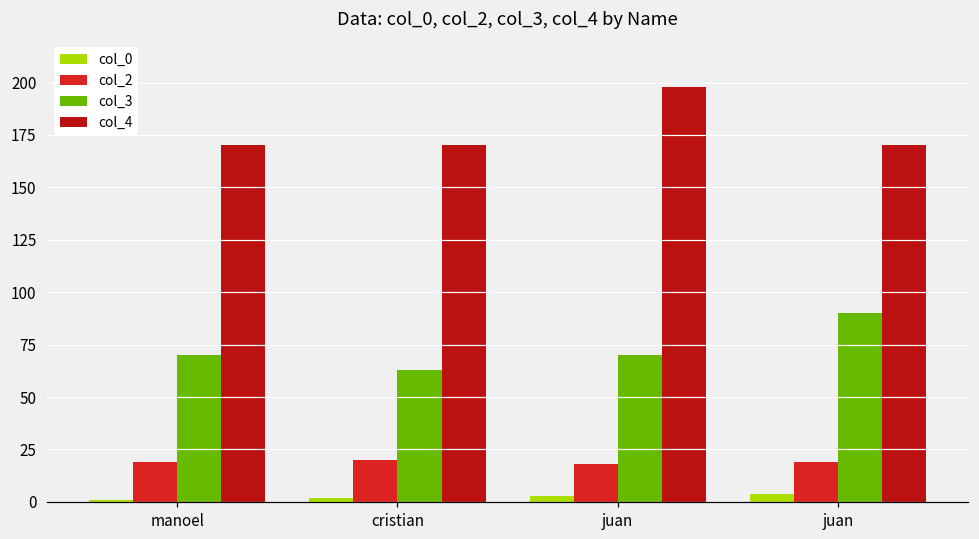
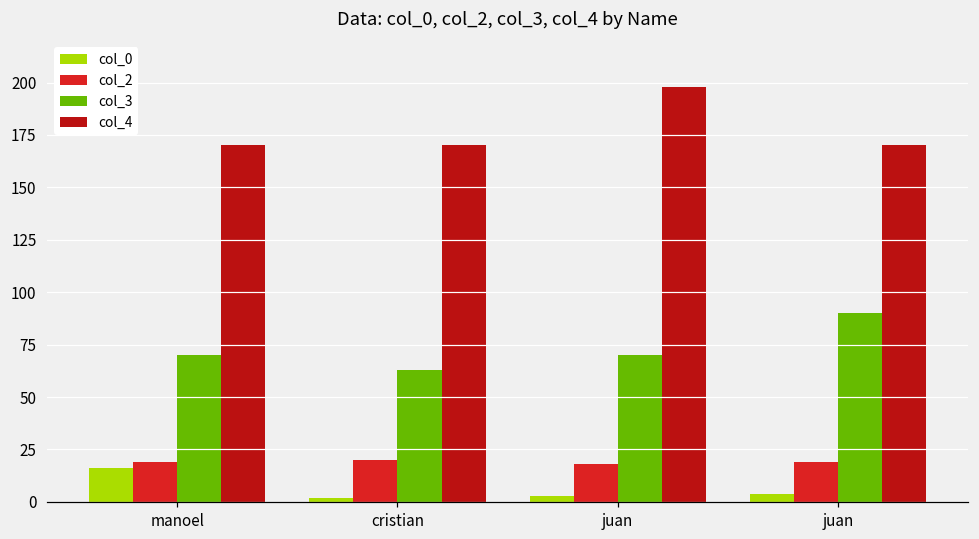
  {
    "col_0": {
-     "manoel": 1,
+     "manoel": 16,
      "cristian": 2
    },
    "col_3": {
      "manoel": 70,
      "cristian": 63
    }
  }
